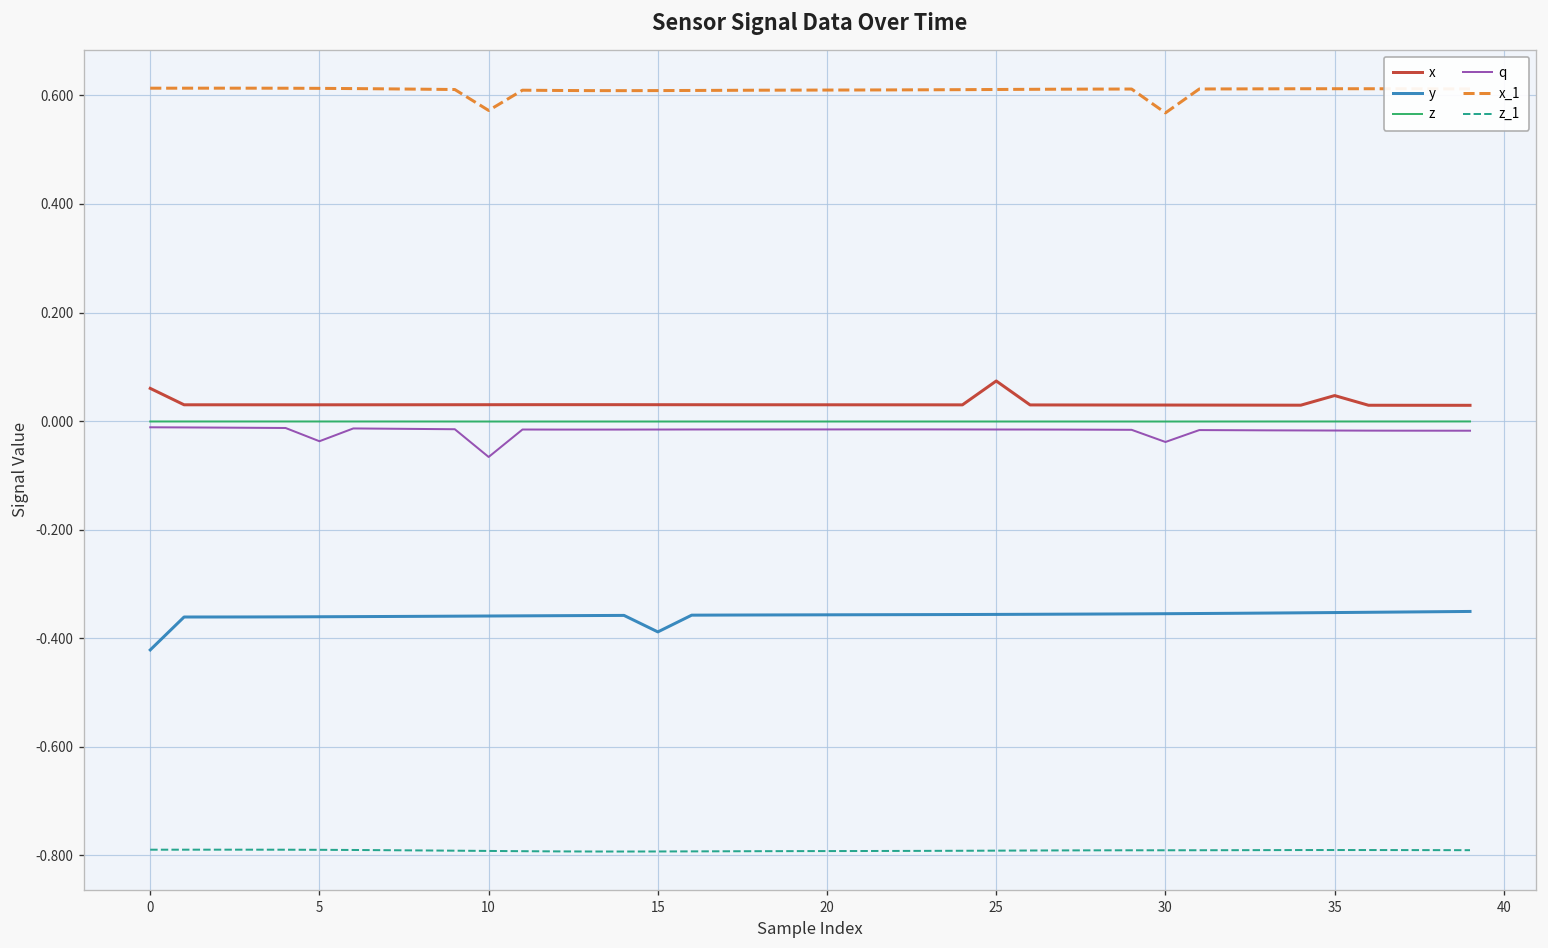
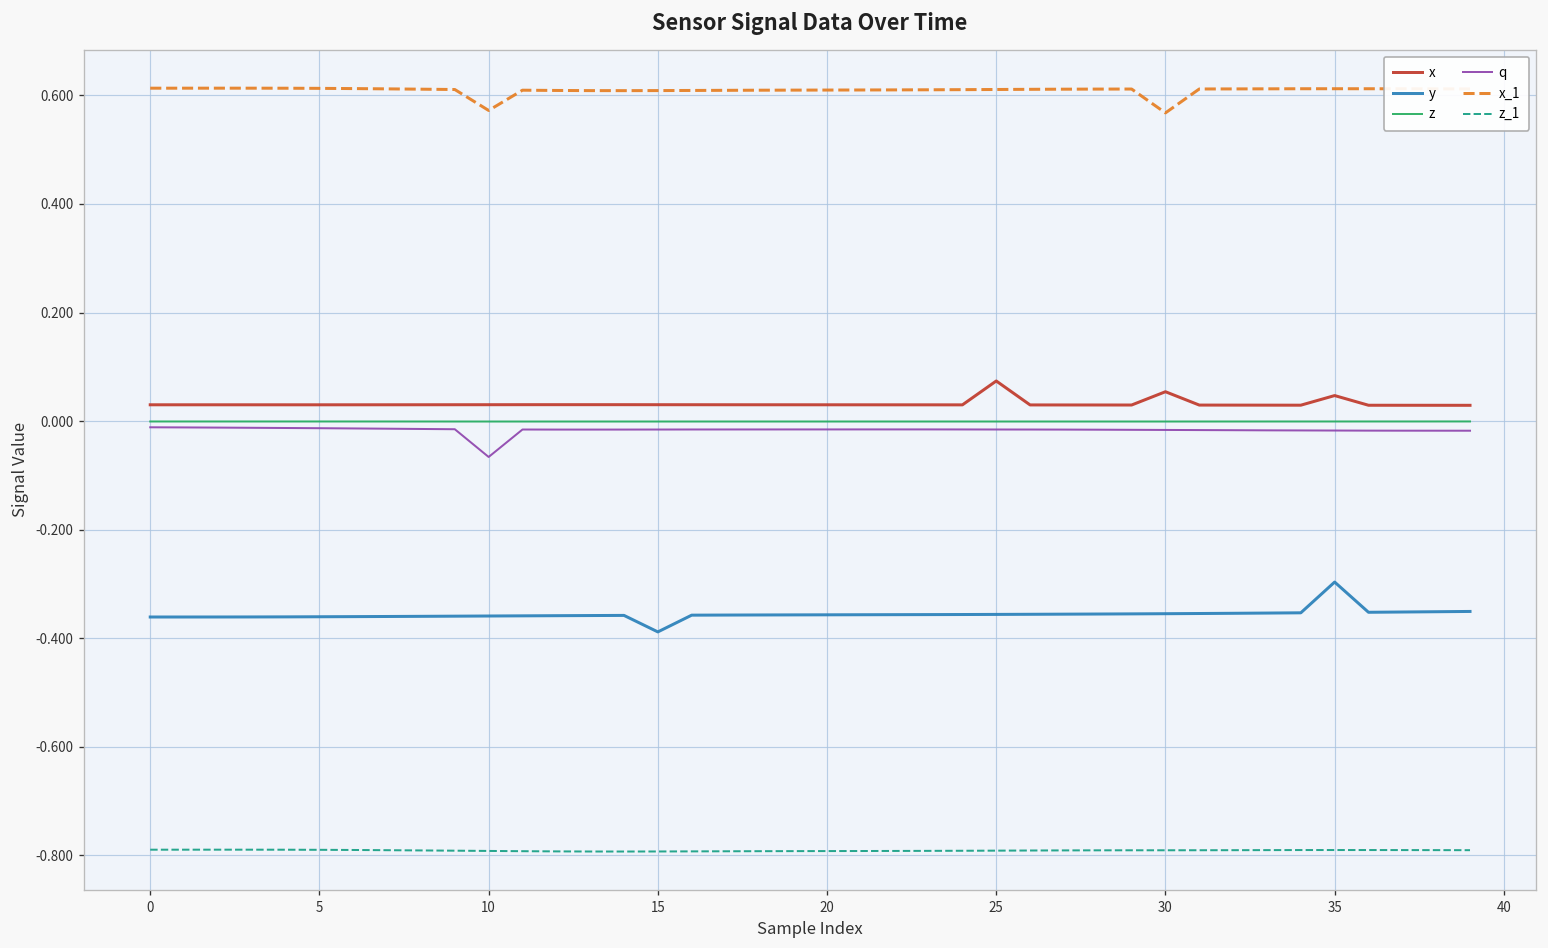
  {
    "x": {
-     "0": 0.06,
+     "0": 0.03,
      "5": 0.03,
      "10": 0.03,
      "15": 0.03,
      "20": 0.03,
      "25": 0.07,
-     "30": 0.03,
+     "30": 0.05,
      "35": 0.05
    },
    "y": {
-     "0": -0.42,
+     "0": -0.36,
      "5": -0.36,
      "10": -0.36,
      "15": -0.39,
      "20": -0.36,
      "25": -0.36,
      "30": -0.35,
-     "35": -0.35
+     "35": -0.30
    },
    "q": {
      "0": -0.01,
-     "5": -0.04,
+     "5": -0.01,
      "10": -0.07,
      "15": -0.02,
      "20": -0.02,
      "25": -0.02,
-     "30": -0.04,
+     "30": -0.02,
      "35": -0.02
    },
    "x_1": {
      "0": 0.61,
      "5": 0.61,
      "10": 0.57,
      "15": 0.61,
      "20": 0.61,
      "25": 0.61,
      "30": 0.57,
      "35": 0.61
    }
  }
